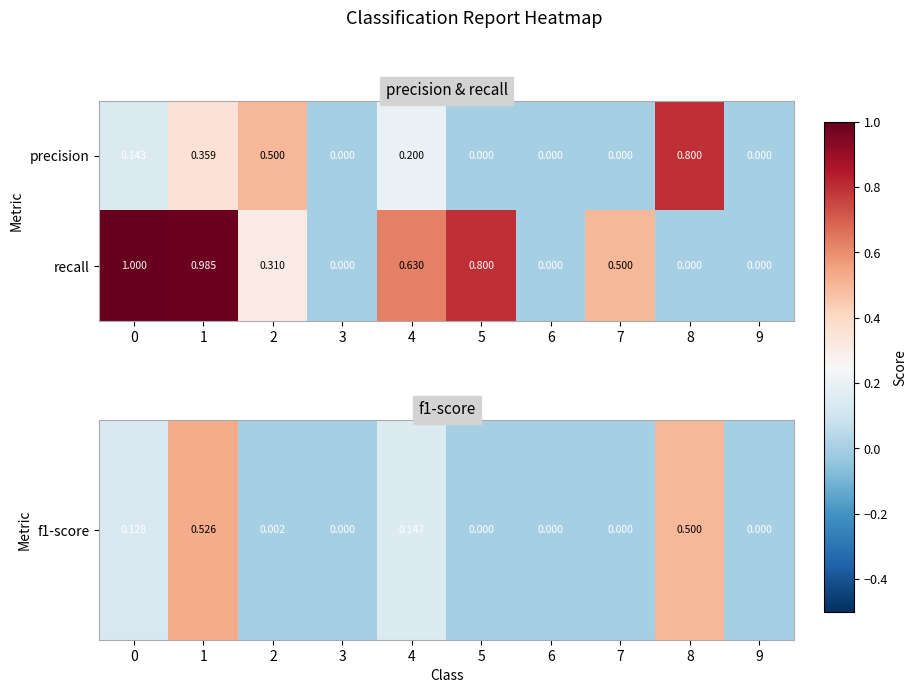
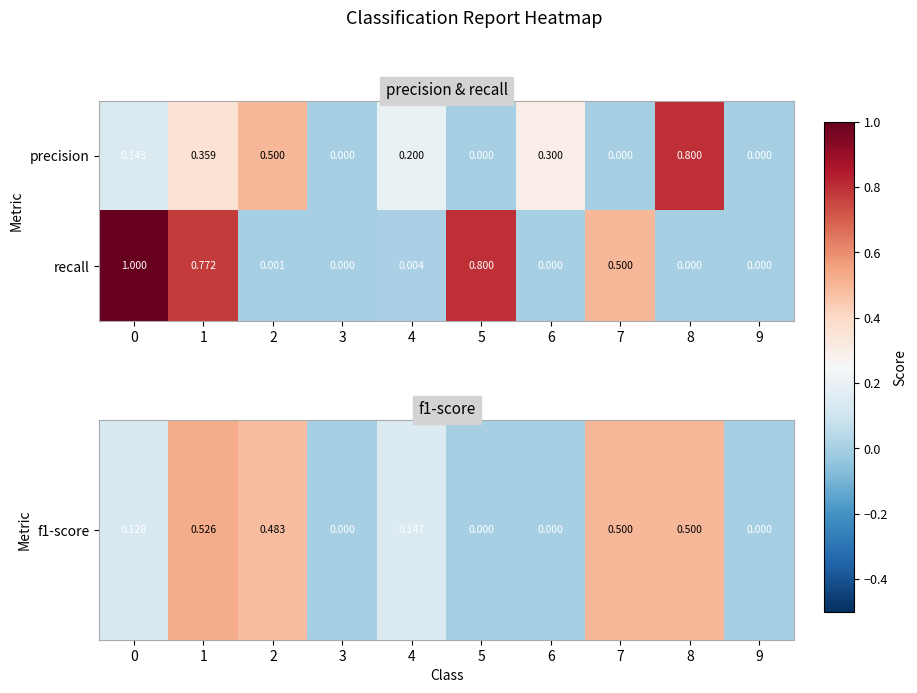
  {
    "precision & recall": {
      "precision": {
        "1": 0.359,
        "2": 0.500,
        "3": 0.000,
        "4": 0.200,
        "5": 0.000,
-       "6": 0.000,
+       "6": 0.300,
        "7": 0.000,
        "8": 0.800,
        "9": 0.000
      },
      "recall": {
        "0": 1.000,
-       "1": 0.985,
-       "2": 0.310,
+       "1": 0.772,
+       "2": 0.001,
        "3": 0.000,
-       "4": 0.630,
+       "4": 0.004,
        "5": 0.800,
        "6": 0.000,
        "7": 0.500,
        "8": 0.000,
        "9": 0.000
      }
    },
    "f1-score": {
      "f1-score": {
        "1": 0.526,
-       "2": 0.002,
+       "2": 0.483,
        "3": 0.000,
        "5": 0.000,
        "6": 0.000,
-       "7": 0.000,
+       "7": 0.500,
        "8": 0.500,
        "9": 0.000
      }
    }
  }
